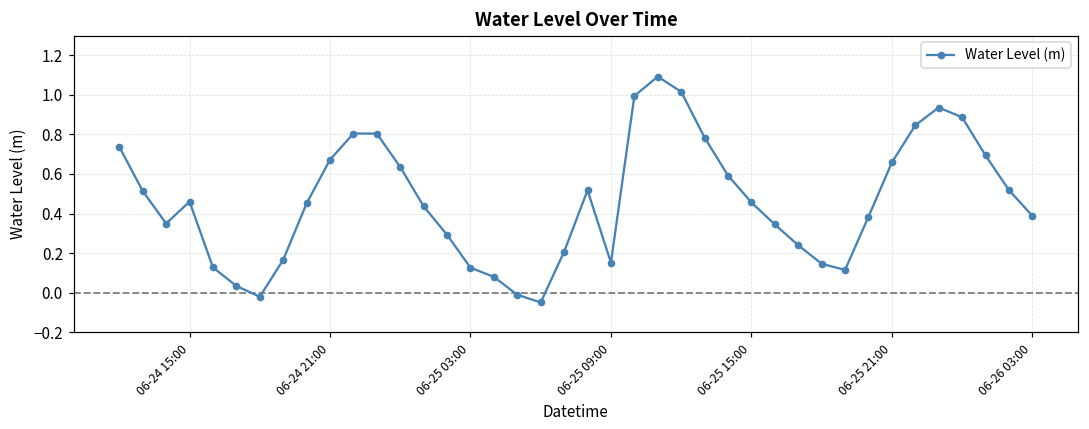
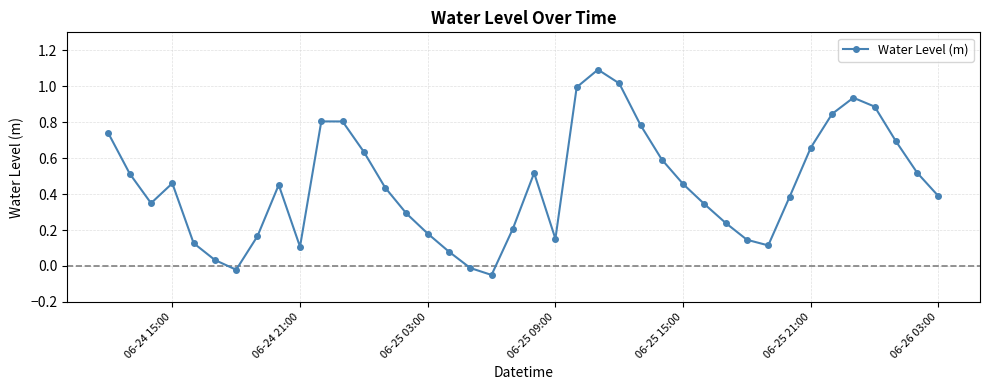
  {
    "06-24 15:00": 0.46,
-   "06-24 21:00": 0.67,
-   "06-25 03:00": 0.13,
+   "06-24 21:00": 0.11,
+   "06-25 03:00": 0.18,
    "06-25 09:00": 0.15,
    "06-25 15:00": 0.46,
    "06-25 21:00": 0.66,
    "06-26 03:00": 0.39
  }
